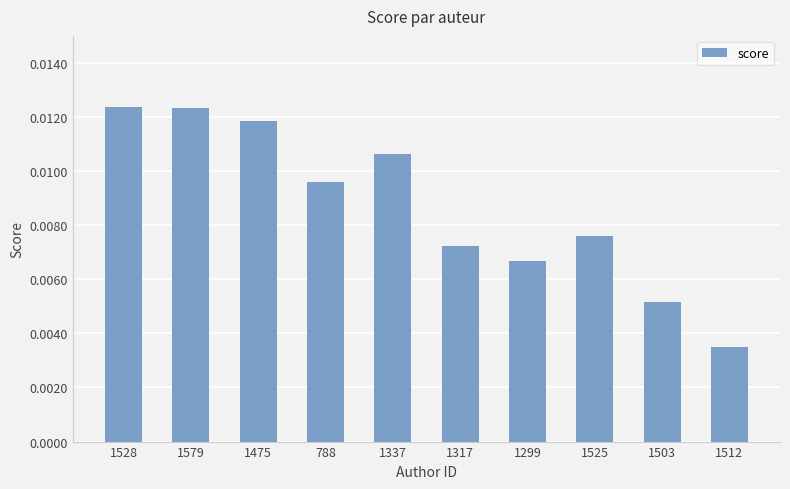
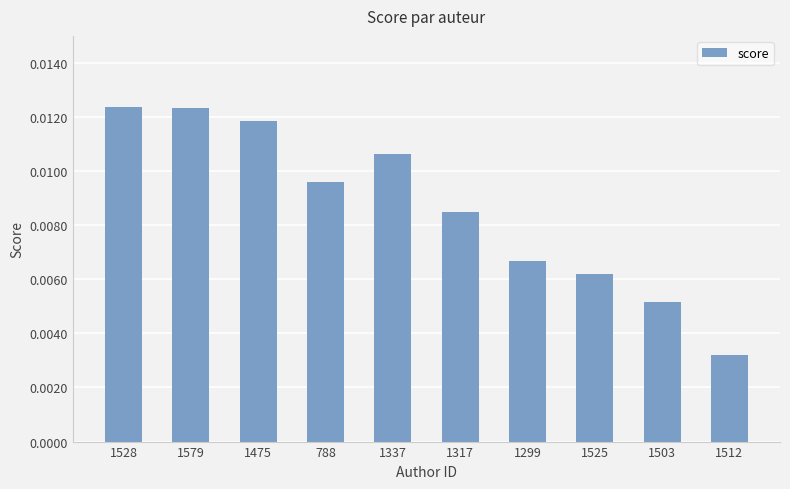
  {
    "1528": 0.0124,
    "1579": 0.0123,
    "1475": 0.0118,
    "788": 0.0096,
    "1337": 0.0106,
-   "1317": 0.0072,
+   "1317": 0.0085,
    "1299": 0.0067,
-   "1525": 0.0076,
+   "1525": 0.0062,
    "1503": 0.0051,
-   "1512": 0.0035
+   "1512": 0.0032
  }
